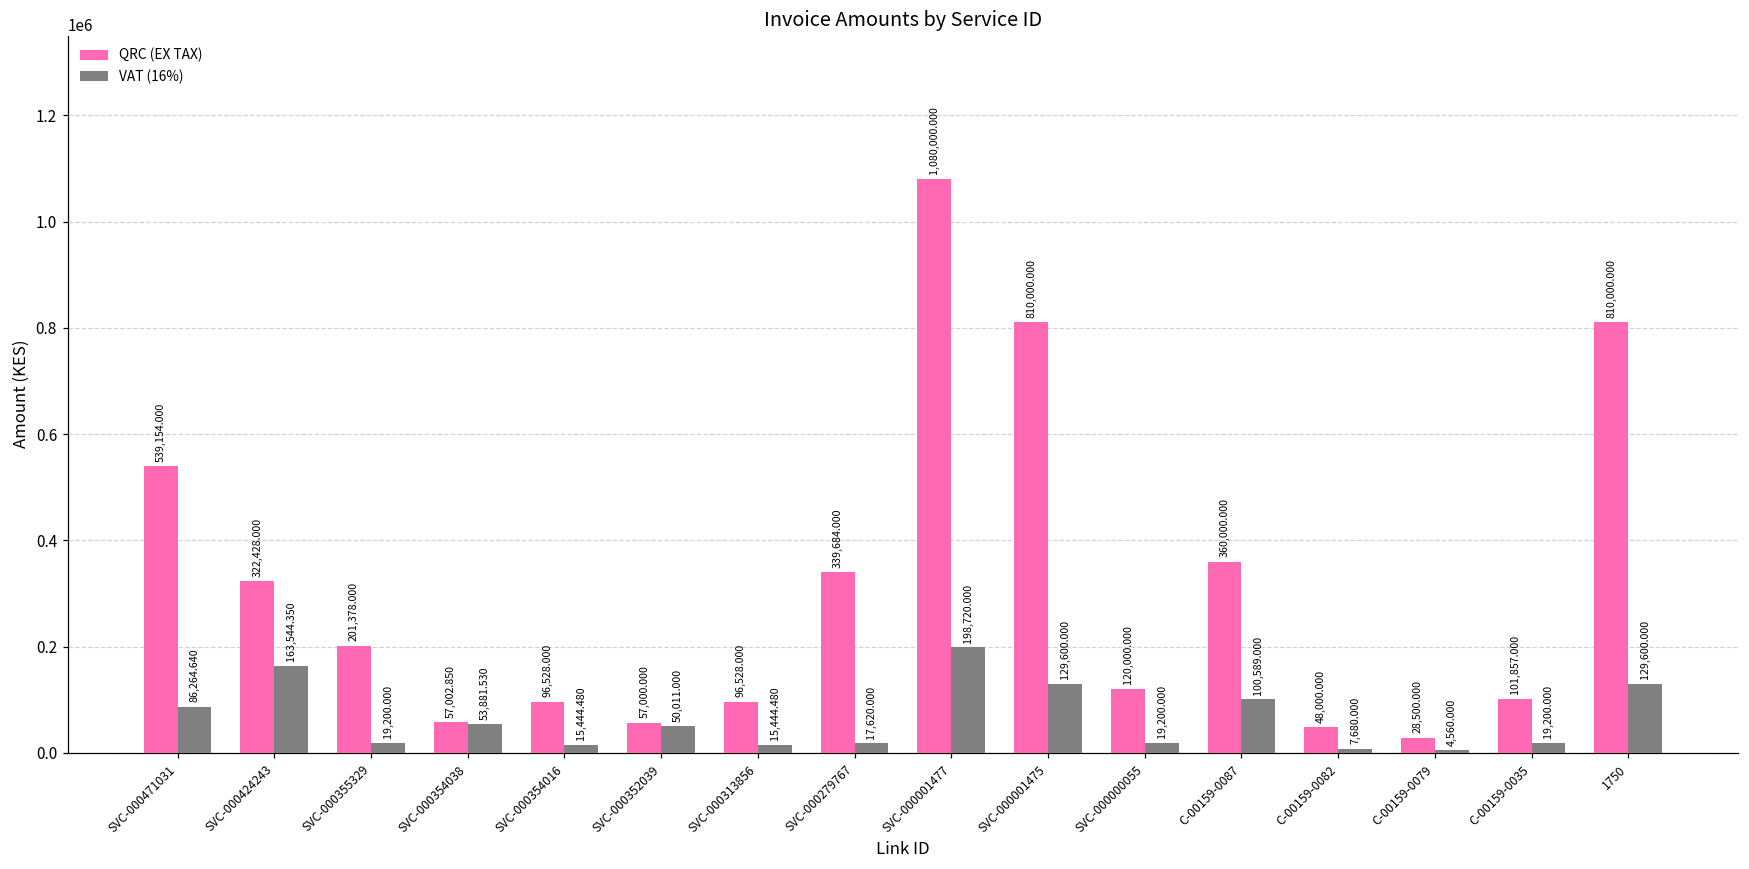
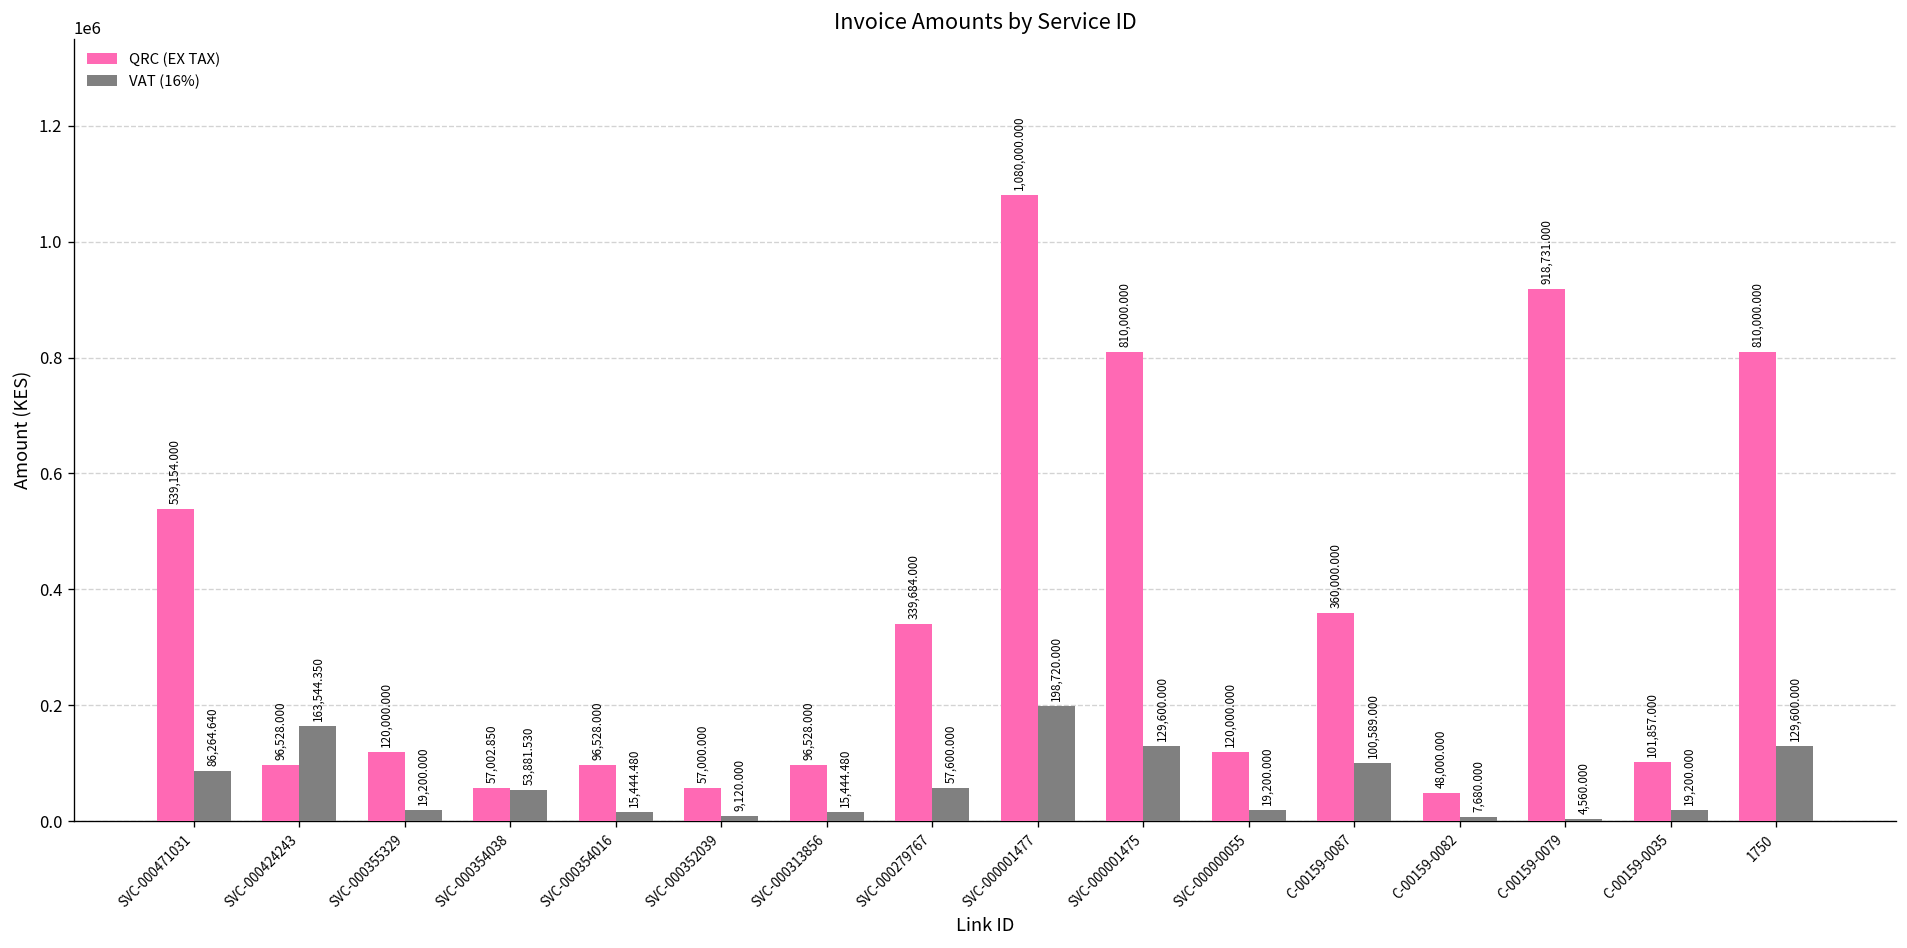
  {
    "QRC (EX TAX)": {
      "SVC-000471031": "539,154.000",
-     "SVC-000424243": "322,428.000",
-     "SVC-000355329": "201,378.000",
+     "SVC-000424243": "96,528.000",
+     "SVC-000355329": "120,000.000",
      "SVC-000354038": "57,002.850",
      "SVC-000354016": "96,528.000",
      "SVC-000352039": "57,000.000",
      "SVC-000313856": "96,528.000",
      "SVC-000279767": "339,684.000",
      "SVC-000001477": "1,080,000.000",
      "SVC-000001475": "810,000.000",
      "SVC-000000055": "120,000.000",
      "C-00159-0087": "360,000.000",
      "C-00159-0082": "48,000.000",
-     "C-00159-0079": "28,500.000",
+     "C-00159-0079": "918,731.000",
      "C-00159-0035": "101,857.000",
      "1750": "810,000.000"
    },
    "VAT (16%)": {
      "SVC-000471031": "86,264.640",
      "SVC-000424243": "163,544.350",
      "SVC-000355329": "19,200.000",
      "SVC-000354038": "53,881.530",
      "SVC-000354016": "15,444.480",
-     "SVC-000352039": "50,011.000",
+     "SVC-000352039": "9,120.000",
      "SVC-000313856": "15,444.480",
-     "SVC-000279767": "17,620.000",
+     "SVC-000279767": "57,600.000",
      "SVC-000001477": "198,720.000",
      "SVC-000001475": "129,600.000",
      "SVC-000000055": "19,200.000",
      "C-00159-0087": "100,589.000",
      "C-00159-0082": "7,680.000",
      "C-00159-0079": "4,560.000",
      "C-00159-0035": "19,200.000",
      "1750": "129,600.000"
    }
  }
